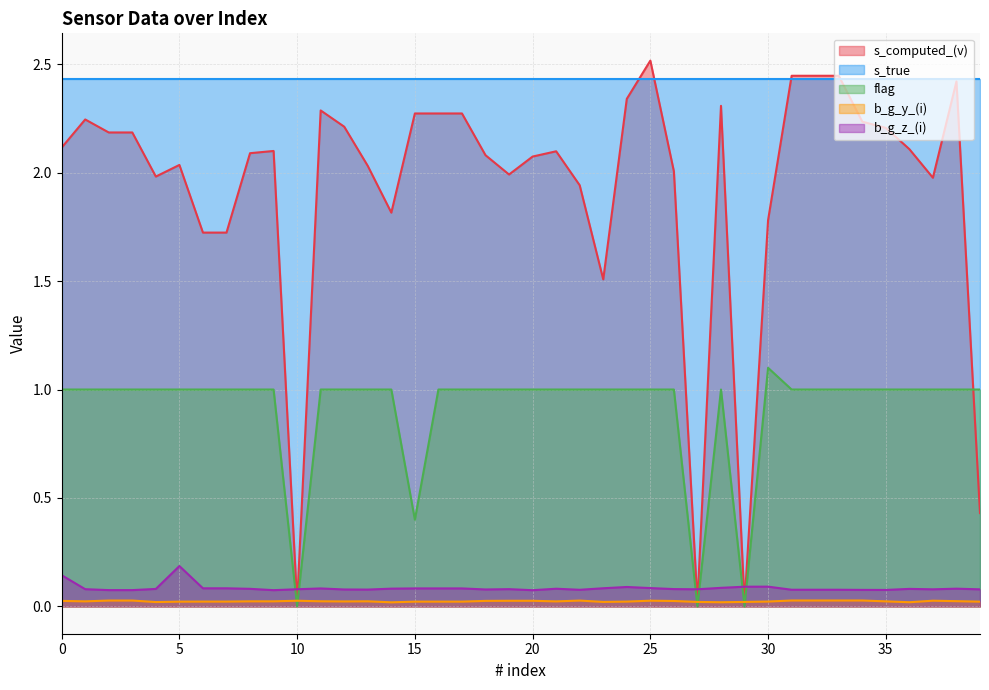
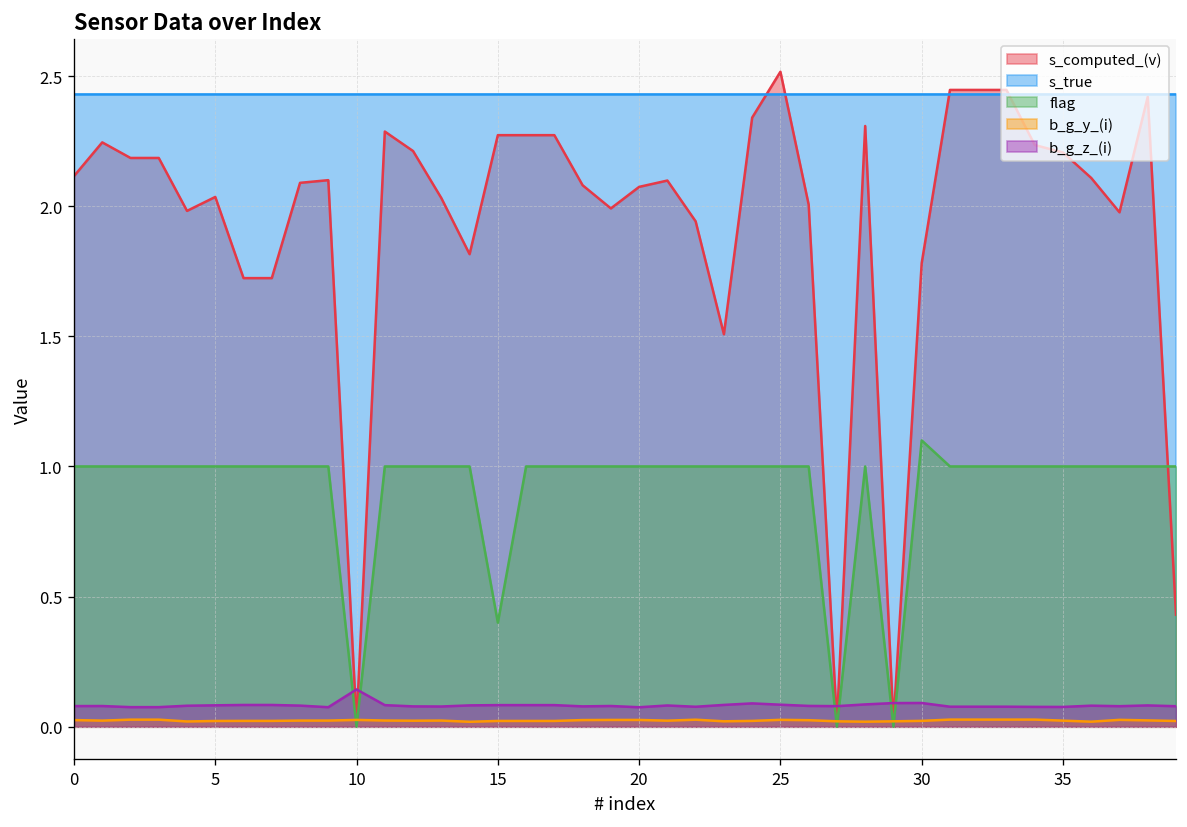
  {
    "s_computed_(v)": {
      "0": 2.12,
      "5": 2.04,
      "15": 2.27,
      "20": 2.07,
      "25": 2.52,
      "30": 1.78
    },
    "s_true": {
      "0": 2.43,
      "5": 2.43,
      "10": 2.43,
      "15": 2.43,
      "20": 2.43,
      "25": 2.43,
      "30": 2.43
    },
    "flag": {
      "0": 1.00,
      "5": 1.00,
      "10": 0.00,
      "15": 0.40,
      "20": 1.00,
      "25": 1.00,
      "30": 1.10,
      "35": 1.00
    },
    "b_g_y_(i)": {
      "0": 0.03,
      "5": 0.02,
      "15": 0.02,
      "20": 0.03,
      "25": 0.03,
      "30": 0.02,
      "35": 0.02
    },
    "b_g_z_(i)": {
-     "0": 0.14,
-     "5": 0.19,
-     "10": 0.08,
+     "0": 0.08,
+     "5": 0.08,
+     "10": 0.14,
      "15": 0.08,
      "20": 0.07,
      "25": 0.08,
      "30": 0.09,
      "35": 0.08
    }
  }
